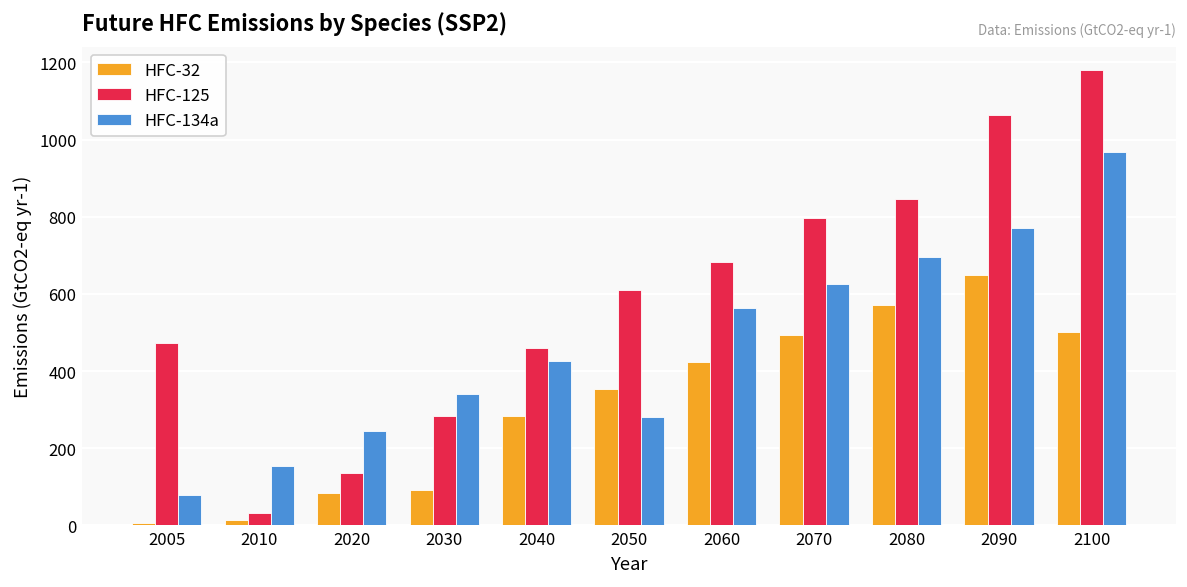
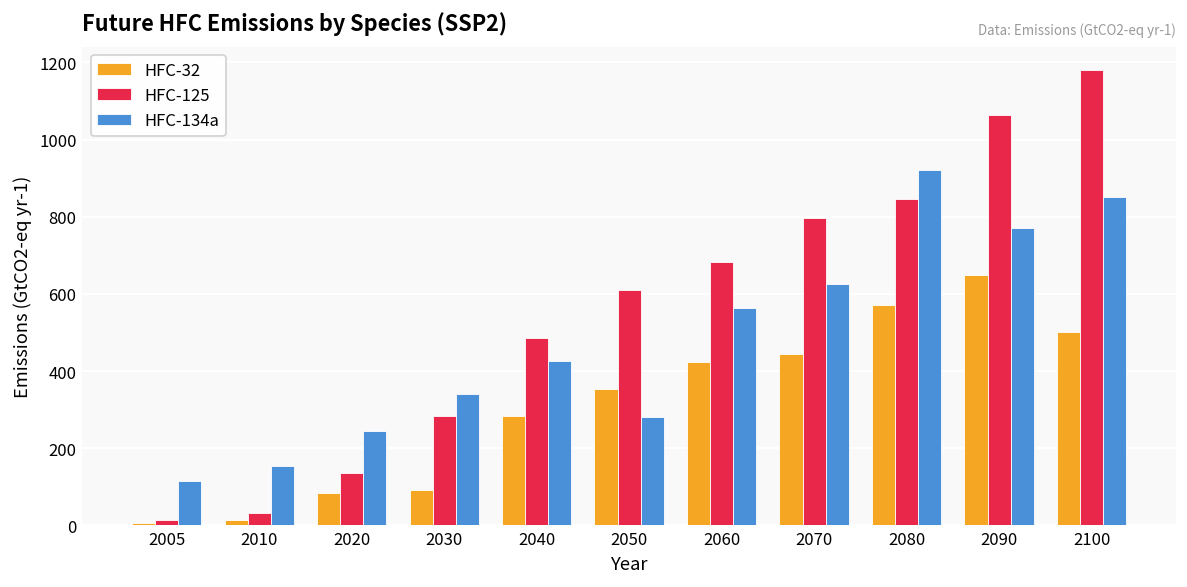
  {
    "HFC-32": {
      "2010": 10,
      "2020": 80,
      "2030": 90,
      "2040": 280,
      "2050": 350,
      "2060": 420,
-     "2070": 490,
+     "2070": 440,
      "2080": 570,
      "2090": 650,
      "2100": 500
    },
    "HFC-125": {
-     "2005": 470,
+     "2005": 10,
      "2010": 30,
      "2020": 140,
      "2030": 280,
-     "2040": 460,
+     "2040": 490,
      "2050": 610,
      "2060": 680,
      "2070": 800,
      "2080": 850,
      "2090": 1060,
      "2100": 1180
    },
    "HFC-134a": {
-     "2005": 80,
+     "2005": 120,
      "2010": 150,
      "2020": 240,
      "2030": 340,
      "2040": 430,
      "2050": 280,
      "2060": 560,
      "2070": 630,
-     "2080": 690,
+     "2080": 920,
      "2090": 770,
-     "2100": 970
+     "2100": 850
    }
  }
